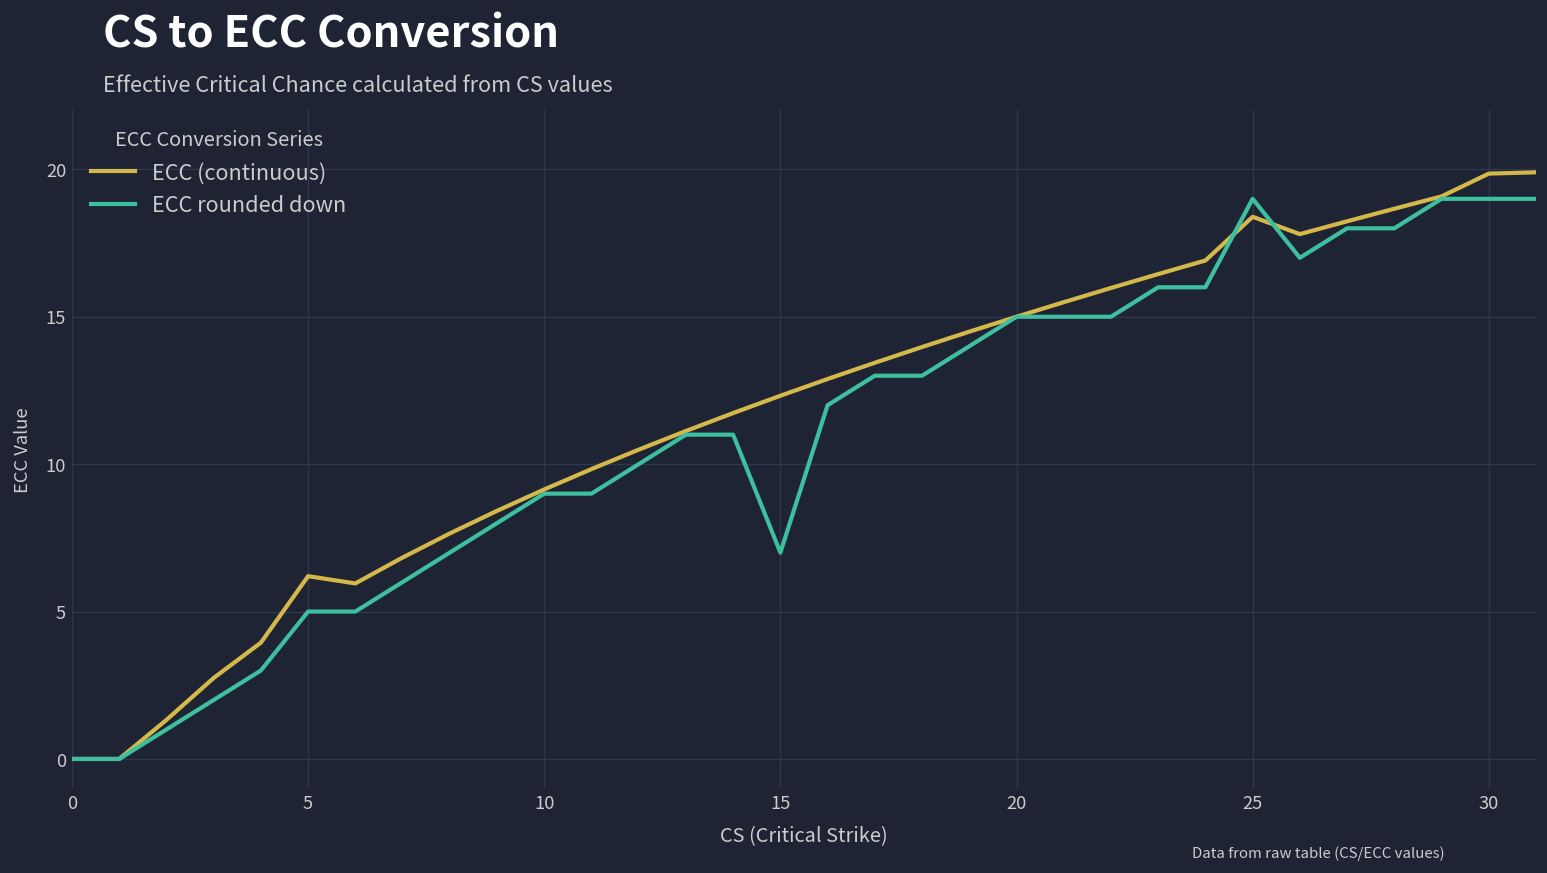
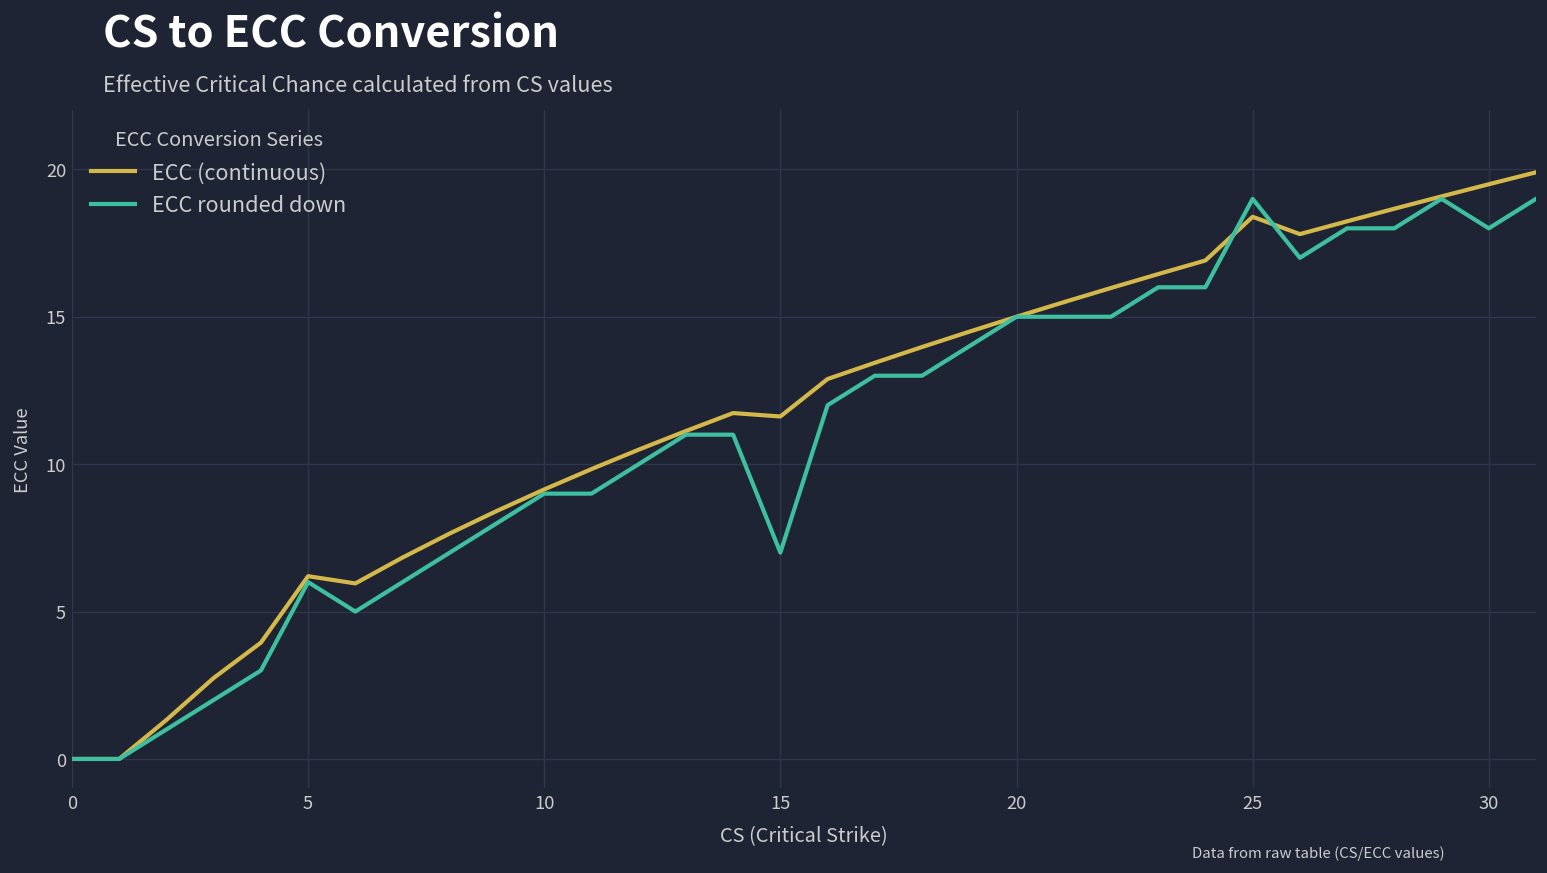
  {
    "ECC (continuous)": {
      "5": 6.2,
      "10": 9.1,
-     "15": 12.3,
+     "15": 11.6,
      "25": 18.4,
-     "30": 19.9
+     "30": 19.5
    },
    "ECC rounded down": {
-     "5": 5,
+     "5": 6,
      "10": 9,
      "15": 7,
      "25": 19,
-     "30": 19
+     "30": 18
    }
  }
